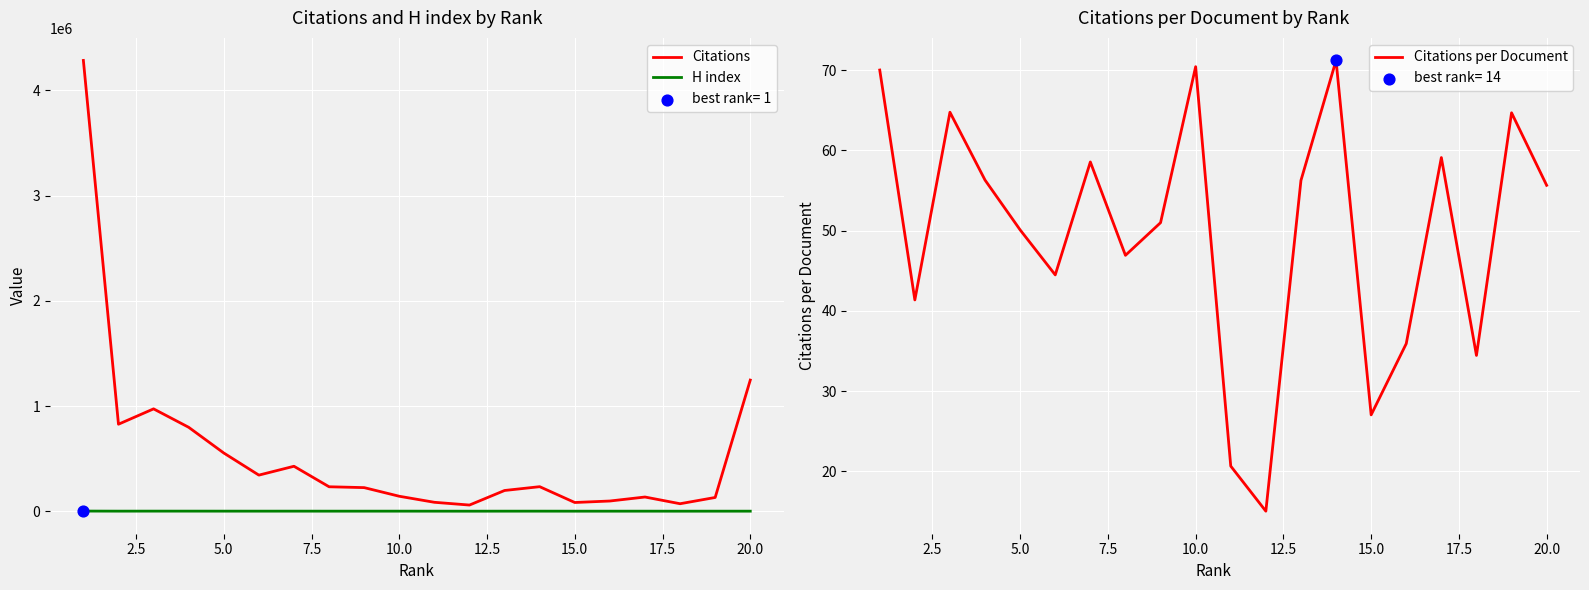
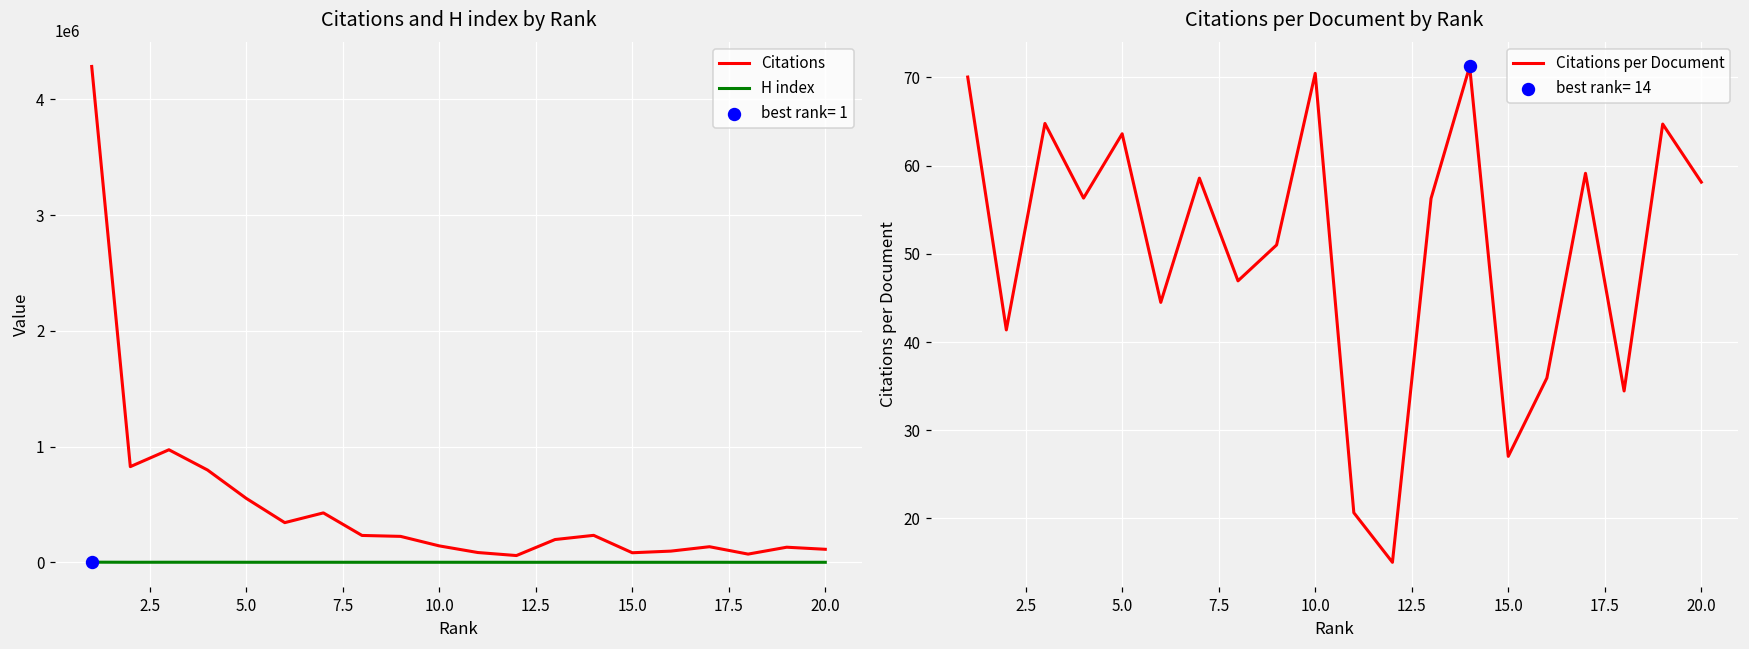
  {
    "Citations and H index by Rank": {
      "Citations": {
        "5.0": 550000,
        "10.0": 140000,
        "15.0": 80000,
-       "20.0": 1250000
+       "20.0": 110000
      },
      "H index": {
        "5.0": 0,
        "10.0": 0,
        "15.0": 0,
        "20.0": 0
      }
    },
    "Citations per Document by Rank": {
      "Citations per Document": {
-       "5.0": 50,
+       "5.0": 64,
        "10.0": 70,
        "15.0": 27,
-       "20.0": 56
+       "20.0": 58
      }
    }
  }
